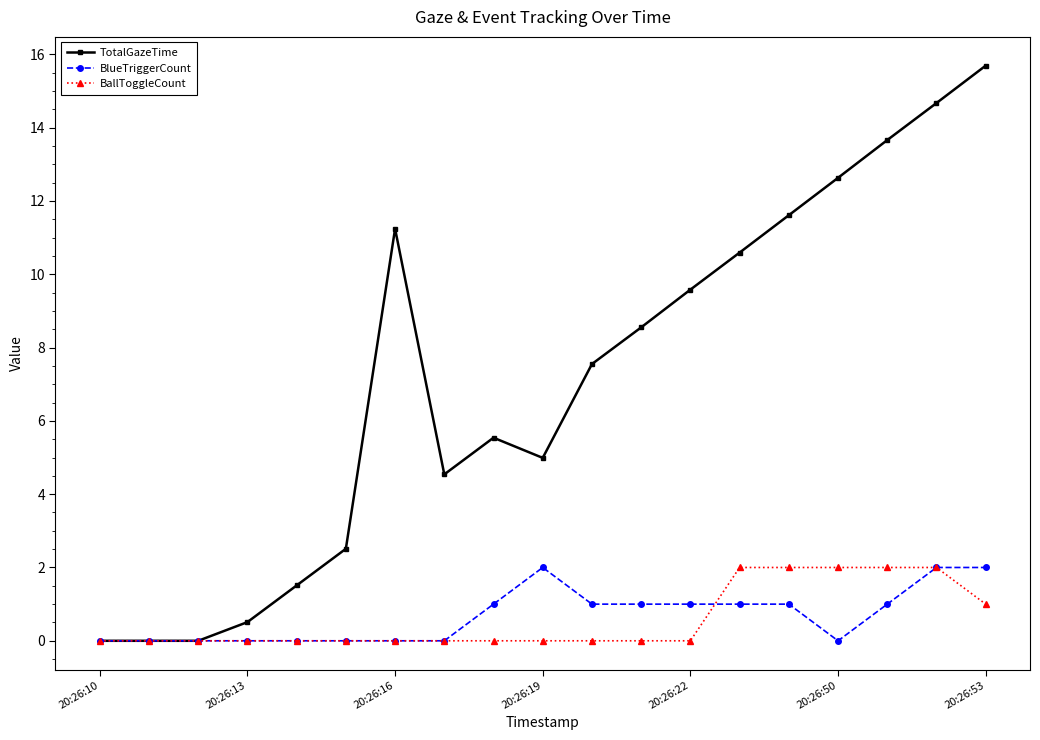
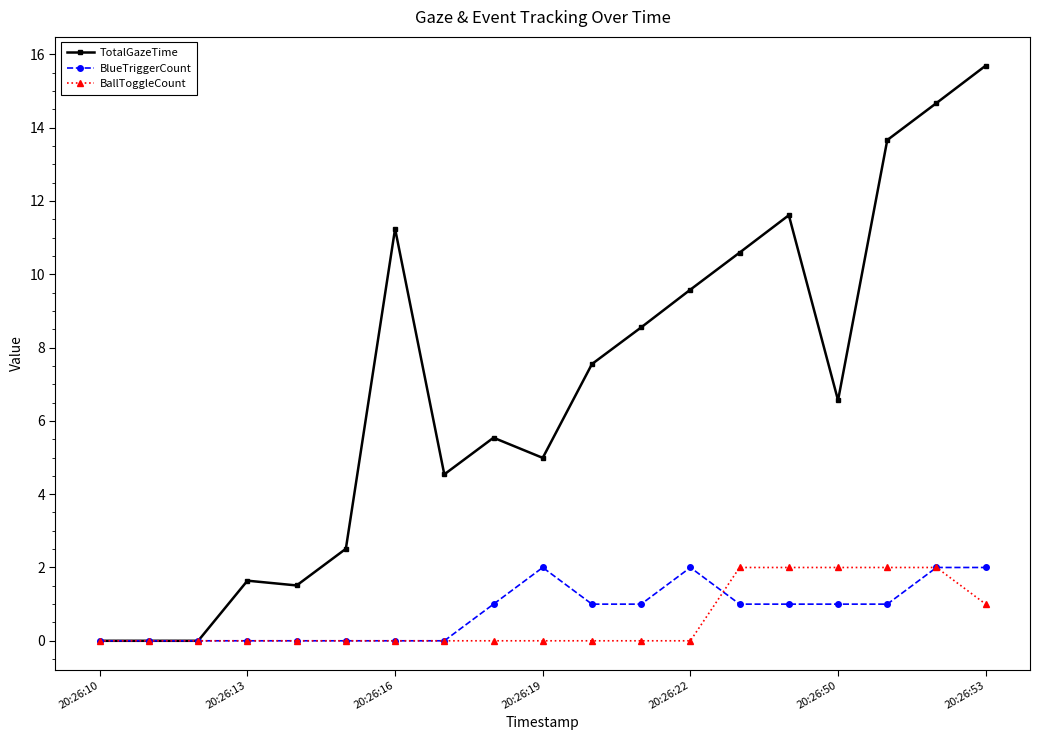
  {
    "TotalGazeTime": {
-     "20:26:13": 0.5,
+     "20:26:13": 1.6,
      "20:26:16": 11.2,
      "20:26:19": 5.0,
      "20:26:22": 9.6,
-     "20:26:50": 12.6,
+     "20:26:50": 6.6,
      "20:26:53": 15.7
    },
    "BlueTriggerCount": {
      "20:26:19": 2,
-     "20:26:22": 1,
-     "20:26:50": 0,
+     "20:26:22": 2,
+     "20:26:50": 1,
      "20:26:53": 2
    },
    "BallToggleCount": {
      "20:26:19": 0.0,
      "20:26:22": 0.0,
      "20:26:50": 2.0,
      "20:26:53": 1.0
    }
  }
